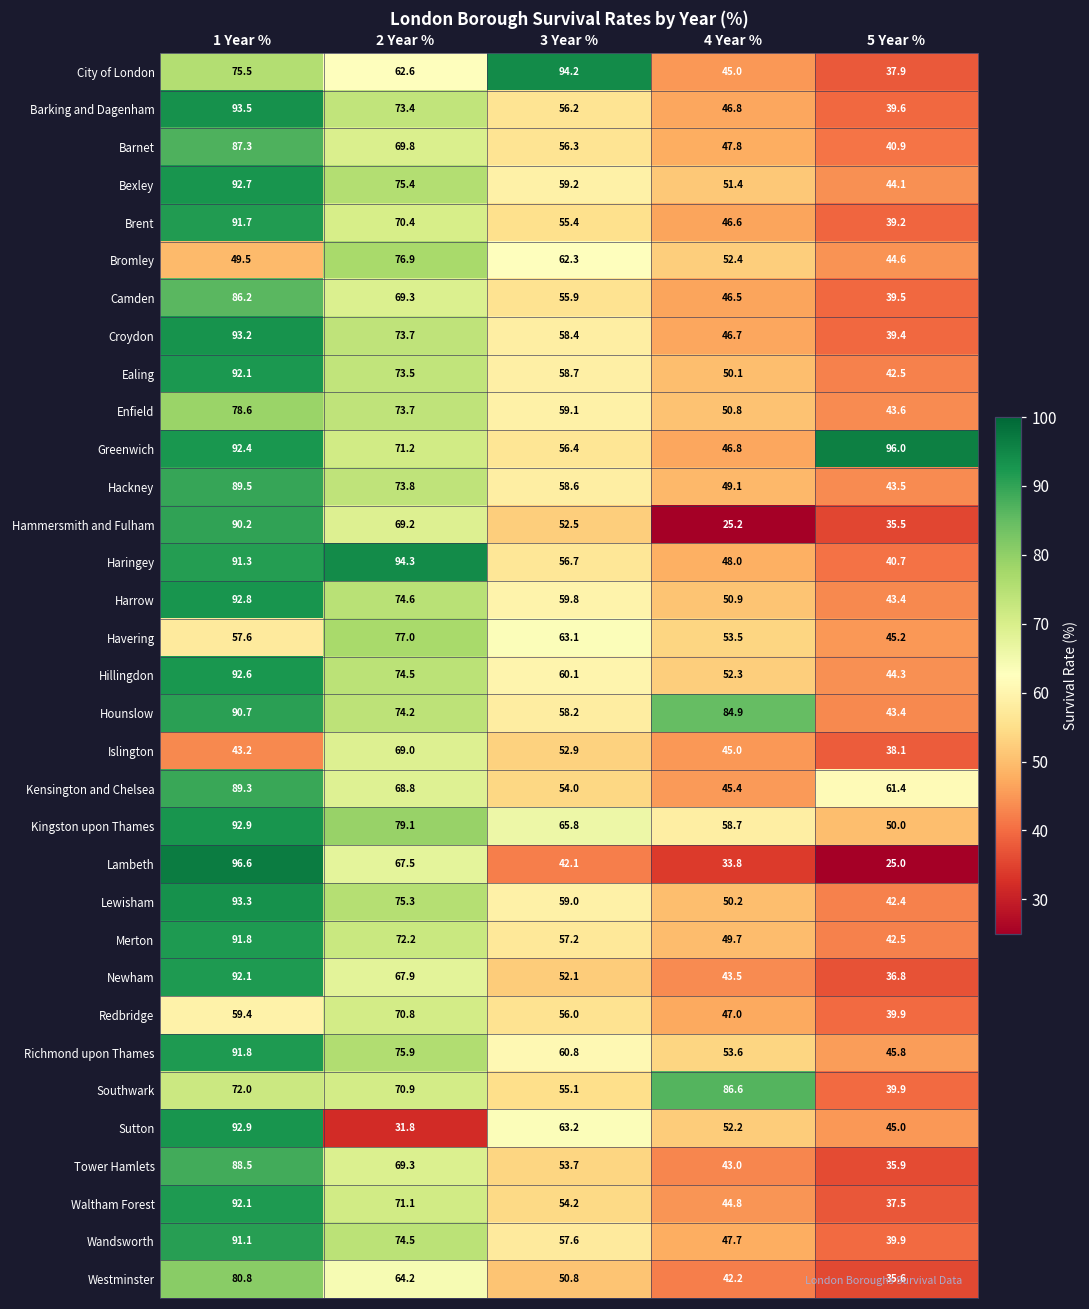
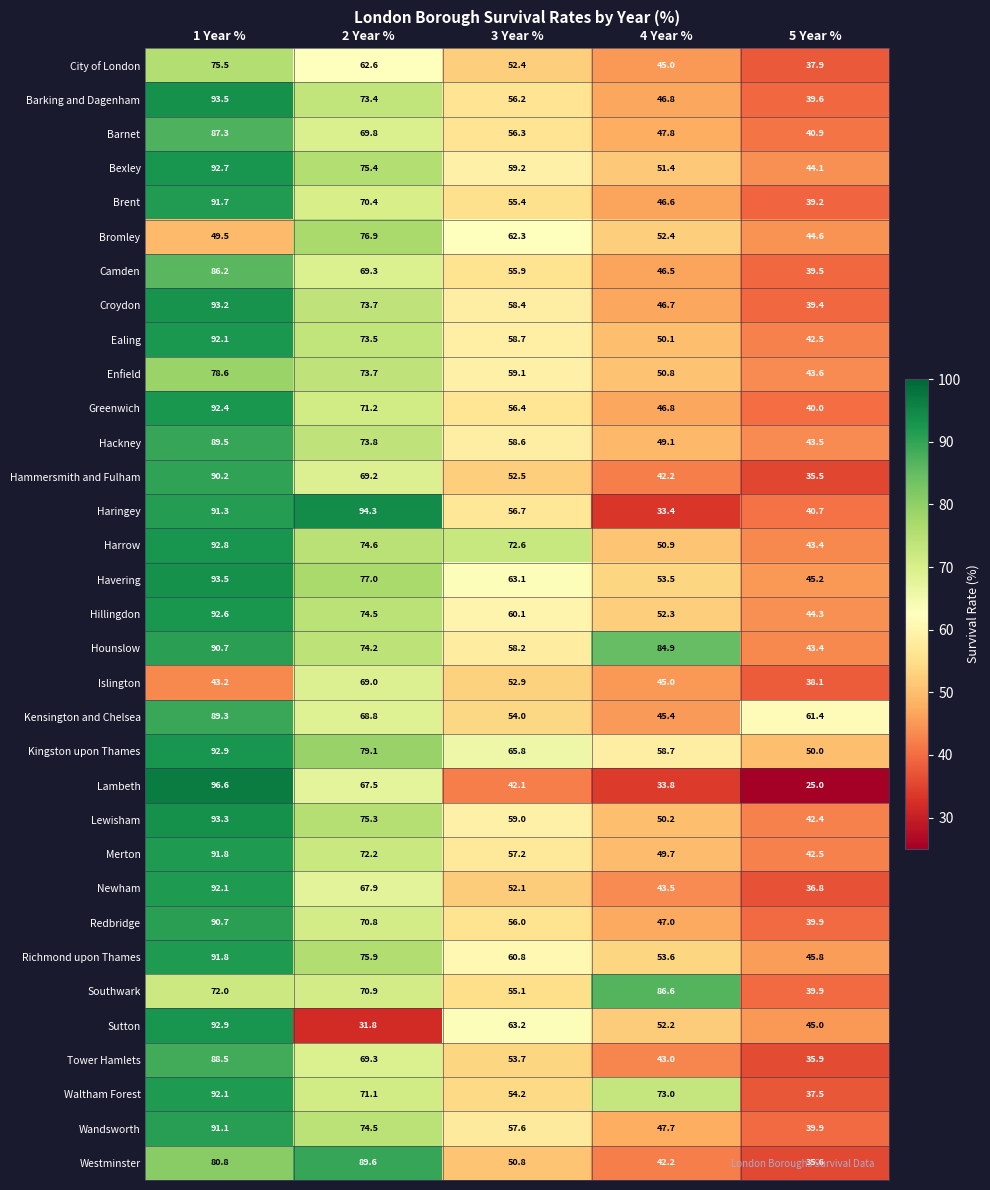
  {
    "City of London": {
      "1 Year %": 75.5,
      "2 Year %": 62.6,
-     "3 Year %": 94.2,
+     "3 Year %": 52.4,
      "4 Year %": 45.0,
      "5 Year %": 37.9
    },
    "Barking and Dagenham": {
      "1 Year %": 93.5,
      "2 Year %": 73.4,
      "3 Year %": 56.2,
      "4 Year %": 46.8,
      "5 Year %": 39.6
    },
    "Barnet": {
      "1 Year %": 87.3,
      "2 Year %": 69.8,
      "3 Year %": 56.3,
      "4 Year %": 47.8,
      "5 Year %": 40.9
    },
    "Bexley": {
      "1 Year %": 92.7,
      "2 Year %": 75.4,
      "3 Year %": 59.2,
      "4 Year %": 51.4,
      "5 Year %": 44.1
    },
    "Brent": {
      "1 Year %": 91.7,
      "2 Year %": 70.4,
      "3 Year %": 55.4,
      "4 Year %": 46.6,
      "5 Year %": 39.2
    },
    "Bromley": {
      "1 Year %": 49.5,
      "2 Year %": 76.9,
      "3 Year %": 62.3,
      "4 Year %": 52.4,
      "5 Year %": 44.6
    },
    "Camden": {
      "1 Year %": 86.2,
      "2 Year %": 69.3,
      "3 Year %": 55.9,
      "4 Year %": 46.5,
      "5 Year %": 39.5
    },
    "Croydon": {
      "1 Year %": 93.2,
      "2 Year %": 73.7,
      "3 Year %": 58.4,
      "4 Year %": 46.7,
      "5 Year %": 39.4
    },
    "Ealing": {
      "1 Year %": 92.1,
      "2 Year %": 73.5,
      "3 Year %": 58.7,
      "4 Year %": 50.1,
      "5 Year %": 42.5
    },
    "Enfield": {
      "1 Year %": 78.6,
      "2 Year %": 73.7,
      "3 Year %": 59.1,
      "4 Year %": 50.8,
      "5 Year %": 43.6
    },
    "Greenwich": {
      "1 Year %": 92.4,
      "2 Year %": 71.2,
      "3 Year %": 56.4,
      "4 Year %": 46.8,
-     "5 Year %": 96.0
+     "5 Year %": 40.0
    },
    "Hackney": {
      "1 Year %": 89.5,
      "2 Year %": 73.8,
      "3 Year %": 58.6,
      "4 Year %": 49.1,
      "5 Year %": 43.5
    },
    "Hammersmith and Fulham": {
      "1 Year %": 90.2,
      "2 Year %": 69.2,
      "3 Year %": 52.5,
-     "4 Year %": 25.2,
+     "4 Year %": 42.2,
      "5 Year %": 35.5
    },
    "Haringey": {
      "1 Year %": 91.3,
      "2 Year %": 94.3,
      "3 Year %": 56.7,
-     "4 Year %": 48.0,
+     "4 Year %": 33.4,
      "5 Year %": 40.7
    },
    "Harrow": {
      "1 Year %": 92.8,
      "2 Year %": 74.6,
-     "3 Year %": 59.8,
+     "3 Year %": 72.6,
      "4 Year %": 50.9,
      "5 Year %": 43.4
    },
    "Havering": {
-     "1 Year %": 57.6,
+     "1 Year %": 93.5,
      "2 Year %": 77.0,
      "3 Year %": 63.1,
      "4 Year %": 53.5,
      "5 Year %": 45.2
    },
    "Hillingdon": {
      "1 Year %": 92.6,
      "2 Year %": 74.5,
      "3 Year %": 60.1,
      "4 Year %": 52.3,
      "5 Year %": 44.3
    },
    "Hounslow": {
      "1 Year %": 90.7,
      "2 Year %": 74.2,
      "3 Year %": 58.2,
      "4 Year %": 84.9,
      "5 Year %": 43.4
    },
    "Islington": {
      "1 Year %": 43.2,
      "2 Year %": 69.0,
      "3 Year %": 52.9,
      "4 Year %": 45.0,
      "5 Year %": 38.1
    },
    "Kensington and Chelsea": {
      "1 Year %": 89.3,
      "2 Year %": 68.8,
      "3 Year %": 54.0,
      "4 Year %": 45.4,
      "5 Year %": 61.4
    },
    "Kingston upon Thames": {
      "1 Year %": 92.9,
      "2 Year %": 79.1,
      "3 Year %": 65.8,
      "4 Year %": 58.7,
      "5 Year %": 50.0
    },
    "Lambeth": {
      "1 Year %": 96.6,
      "2 Year %": 67.5,
      "3 Year %": 42.1,
      "4 Year %": 33.8,
      "5 Year %": 25.0
    },
    "Lewisham": {
      "1 Year %": 93.3,
      "2 Year %": 75.3,
      "3 Year %": 59.0,
      "4 Year %": 50.2,
      "5 Year %": 42.4
    },
    "Merton": {
      "1 Year %": 91.8,
      "2 Year %": 72.2,
      "3 Year %": 57.2,
      "4 Year %": 49.7,
      "5 Year %": 42.5
    },
    "Newham": {
      "1 Year %": 92.1,
      "2 Year %": 67.9,
      "3 Year %": 52.1,
      "4 Year %": 43.5,
      "5 Year %": 36.8
    },
    "Redbridge": {
-     "1 Year %": 59.4,
+     "1 Year %": 90.7,
      "2 Year %": 70.8,
      "3 Year %": 56.0,
      "4 Year %": 47.0,
      "5 Year %": 39.9
    },
    "Richmond upon Thames": {
      "1 Year %": 91.8,
      "2 Year %": 75.9,
      "3 Year %": 60.8,
      "4 Year %": 53.6,
      "5 Year %": 45.8
    },
    "Southwark": {
      "1 Year %": 72.0,
      "2 Year %": 70.9,
      "3 Year %": 55.1,
      "4 Year %": 86.6,
      "5 Year %": 39.9
    },
    "Sutton": {
      "1 Year %": 92.9,
      "2 Year %": 31.8,
      "3 Year %": 63.2,
      "4 Year %": 52.2,
      "5 Year %": 45.0
    },
    "Tower Hamlets": {
      "1 Year %": 88.5,
      "2 Year %": 69.3,
      "3 Year %": 53.7,
      "4 Year %": 43.0,
      "5 Year %": 35.9
    },
    "Waltham Forest": {
      "1 Year %": 92.1,
      "2 Year %": 71.1,
      "3 Year %": 54.2,
-     "4 Year %": 44.8,
+     "4 Year %": 73.0,
      "5 Year %": 37.5
    },
    "Wandsworth": {
      "1 Year %": 91.1,
      "2 Year %": 74.5,
      "3 Year %": 57.6,
      "4 Year %": 47.7,
      "5 Year %": 39.9
    },
    "Westminster": {
      "1 Year %": 80.8,
-     "2 Year %": 64.2,
+     "2 Year %": 89.6,
      "3 Year %": 50.8,
      "4 Year %": 42.2
    }
  }
